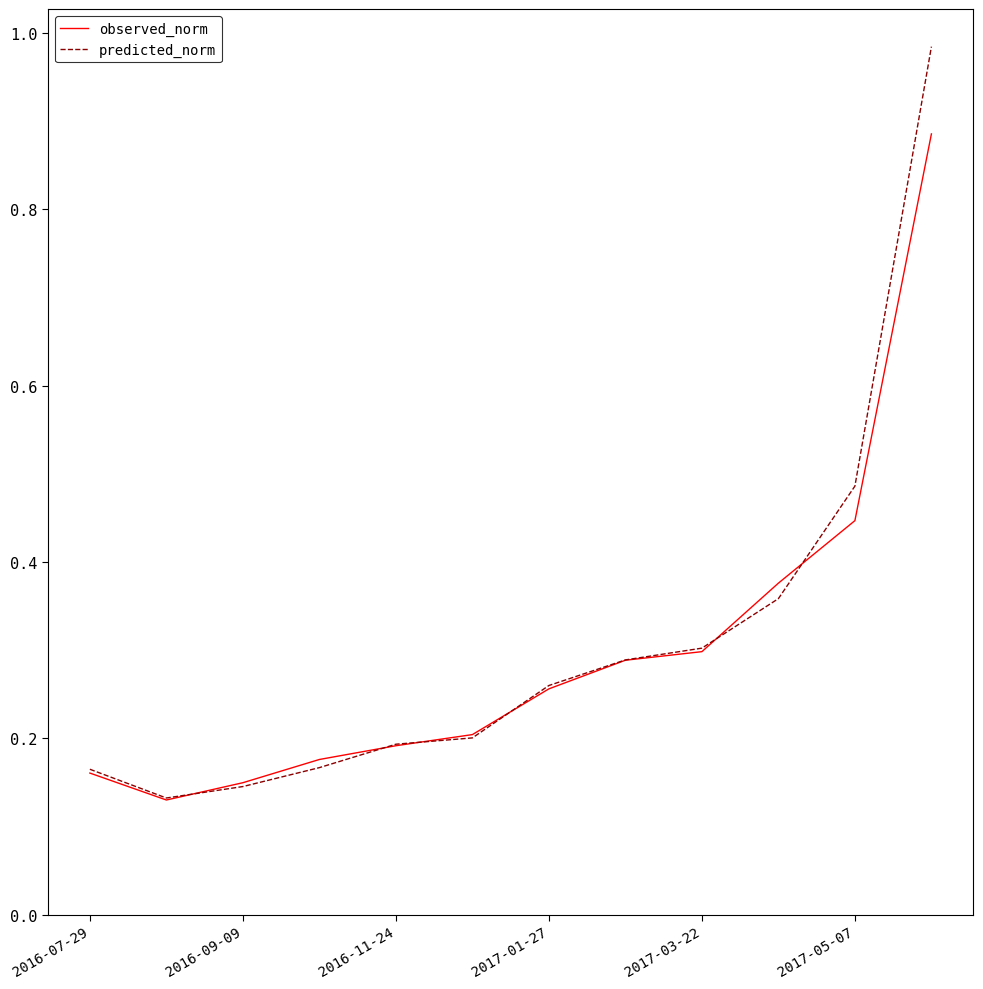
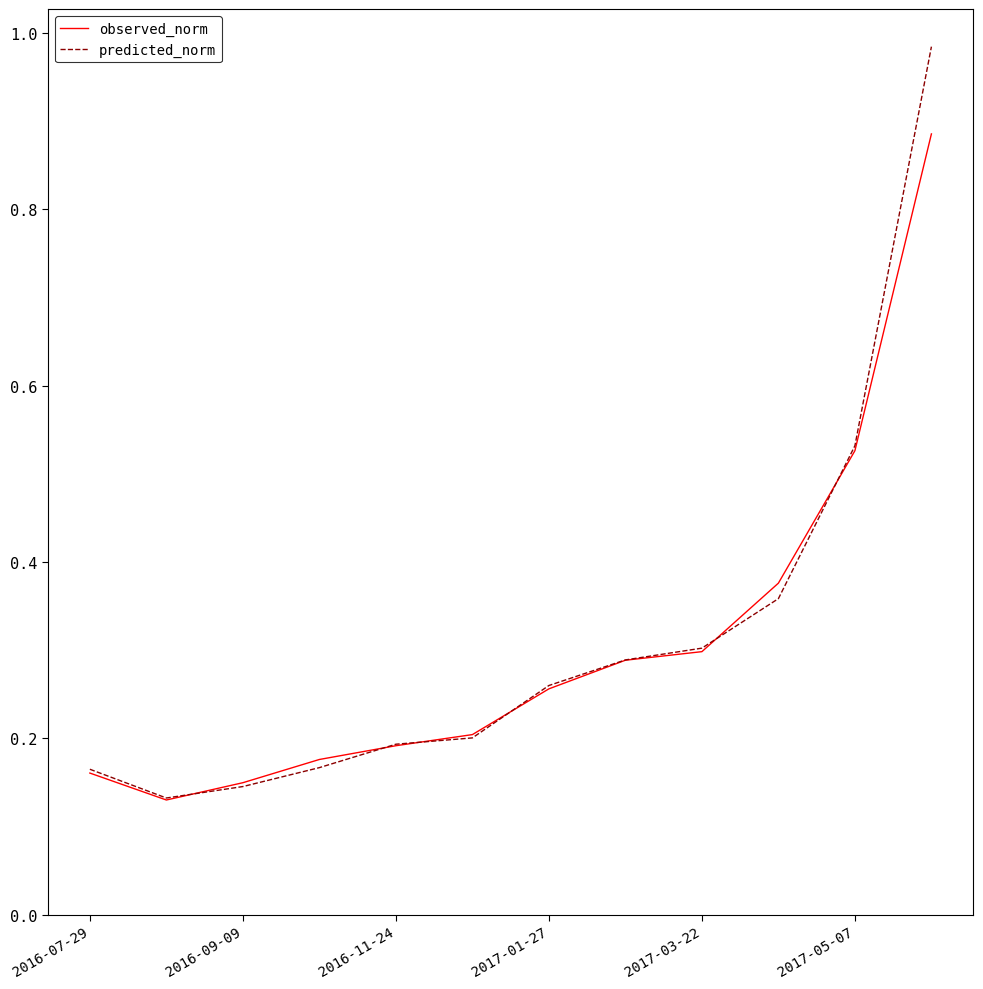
  {
    "observed_norm": {
      "2016-07-29": 0.16,
      "2016-09-09": 0.15,
      "2017-01-27": 0.26,
      "2017-03-22": 0.30,
-     "2017-05-07": 0.45
+     "2017-05-07": 0.53
    },
    "predicted_norm": {
      "2016-07-29": 0.16,
      "2016-09-09": 0.15,
      "2017-01-27": 0.26,
      "2017-03-22": 0.30,
-     "2017-05-07": 0.49
+     "2017-05-07": 0.53
    }
  }
